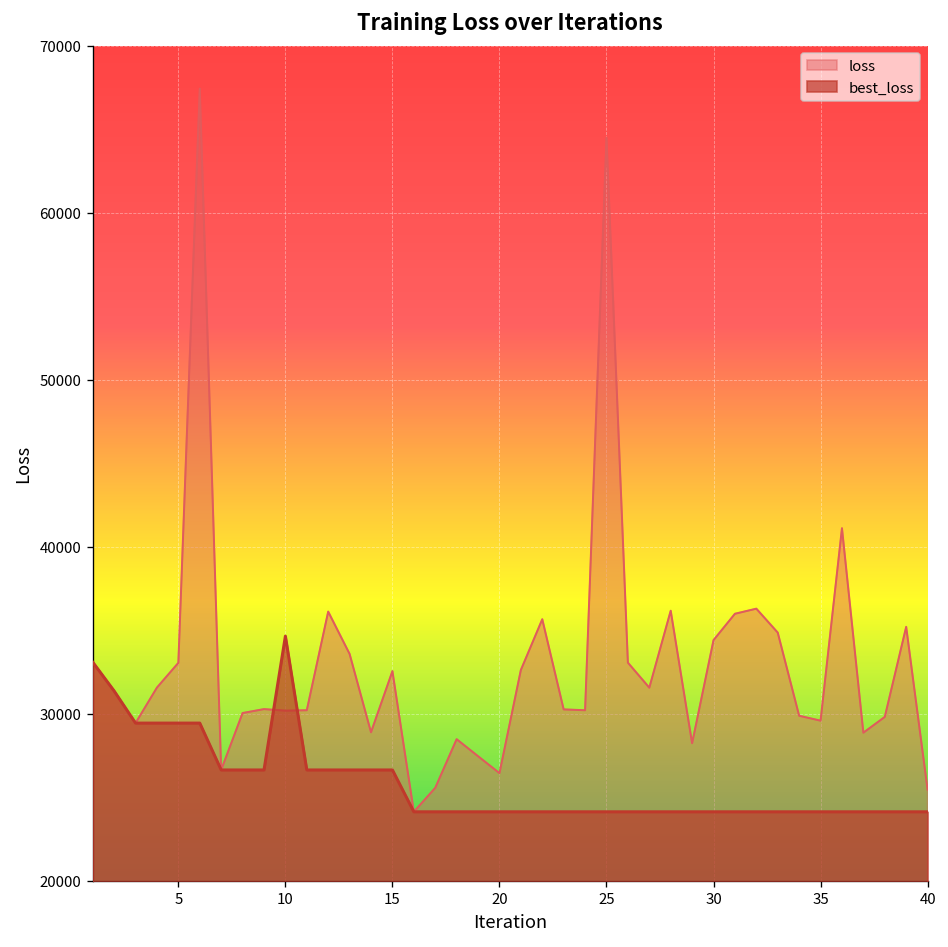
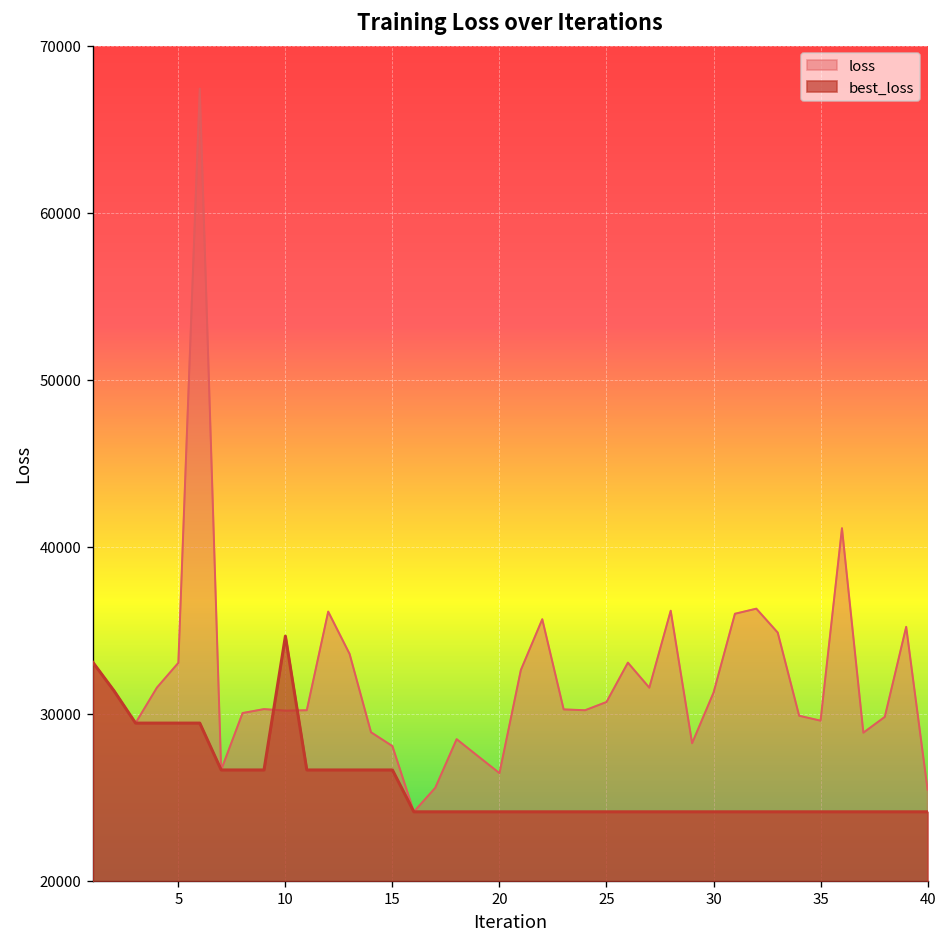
  {
    "loss": {
      "5": 33000,
      "10": 30200,
-     "15": 32500,
+     "15": 28100,
      "20": 26400,
-     "25": 64500,
-     "30": 34400,
+     "25": 30700,
+     "30": 31300,
      "35": 29600,
      "40": 25400
    },
    "best_loss": {
      "5": 29400,
      "10": 34600,
      "15": 26600,
      "20": 24100,
      "25": 24100,
      "30": 24100,
      "35": 24100,
      "40": 24100
    }
  }
